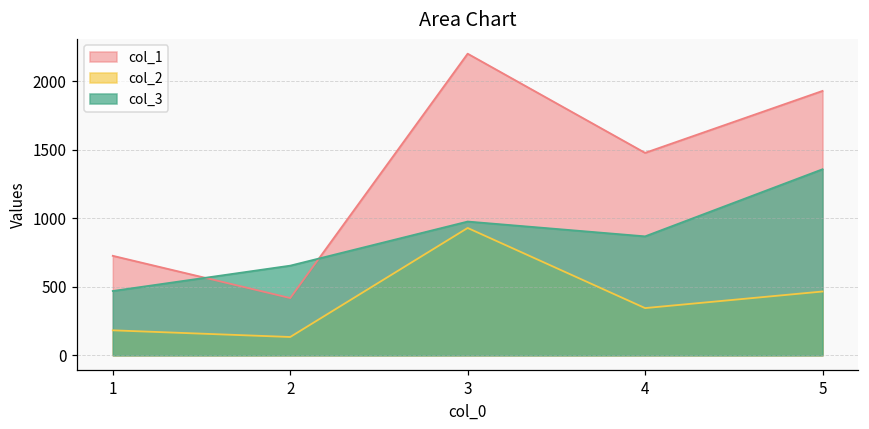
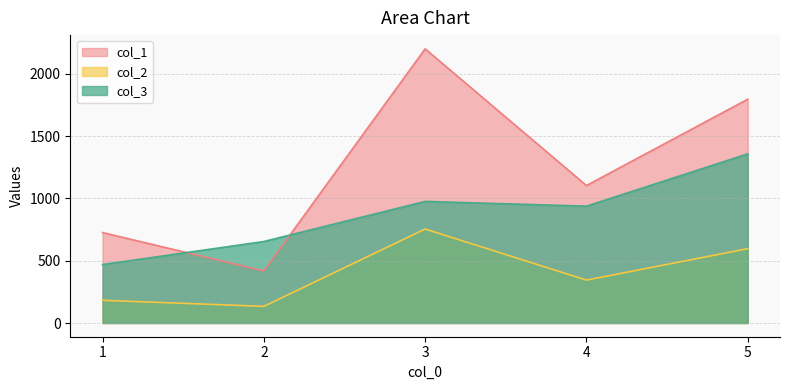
  {
    "col_1": {
      "1": 730,
      "2": 420,
      "3": 2200,
-     "4": 1480,
-     "5": 1930
+     "4": 1100,
+     "5": 1800
    },
    "col_2": {
      "1": 180,
      "2": 130,
-     "3": 930,
+     "3": 750,
      "4": 340,
-     "5": 470
+     "5": 600
    },
    "col_3": {
      "1": 470,
      "2": 650,
      "3": 980,
-     "4": 870,
+     "4": 940,
      "5": 1360
    }
  }
